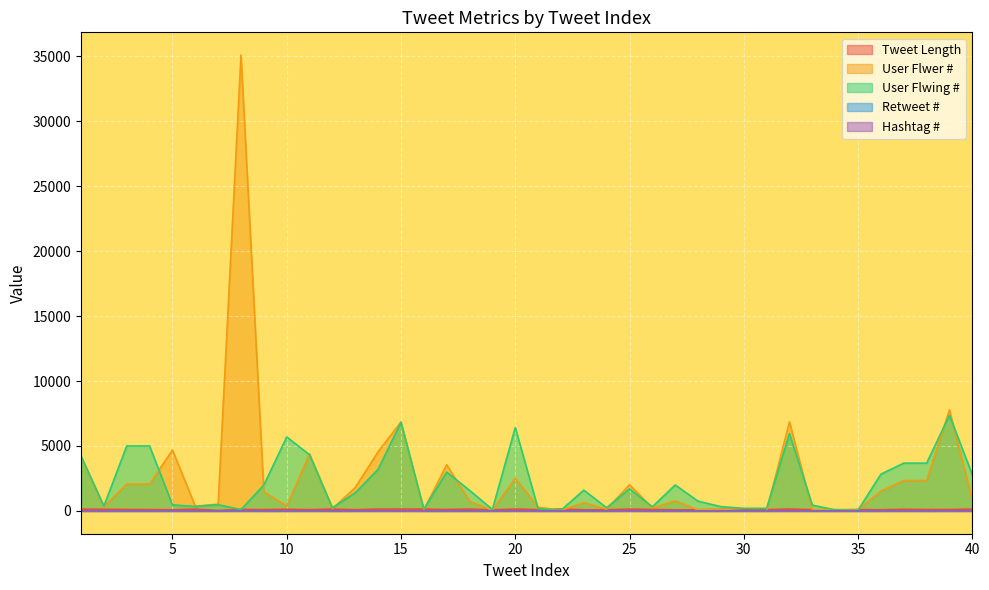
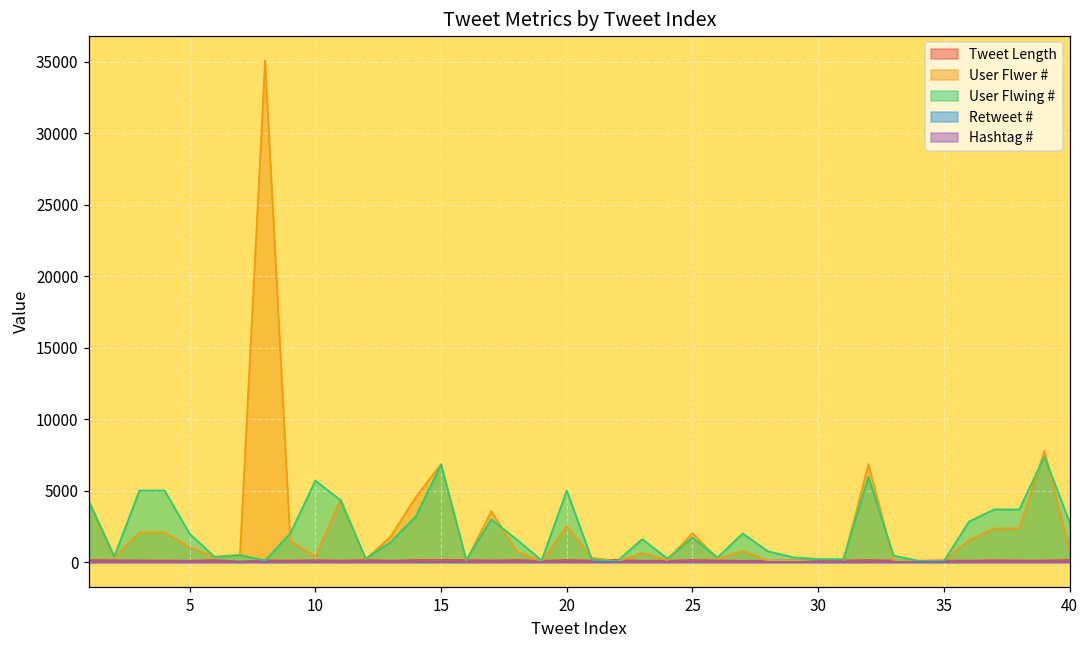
  {
    "User Flwer #": {
-     "5": 4700,
+     "5": 1000,
      "10": 400,
      "20": 2500,
      "25": 2000,
      "40": 800
    },
    "User Flwing #": {
-     "5": 500,
+     "5": 2000,
      "10": 5700,
-     "20": 6400,
+     "20": 5000,
      "25": 1700,
      "40": 2800
    }
  }
